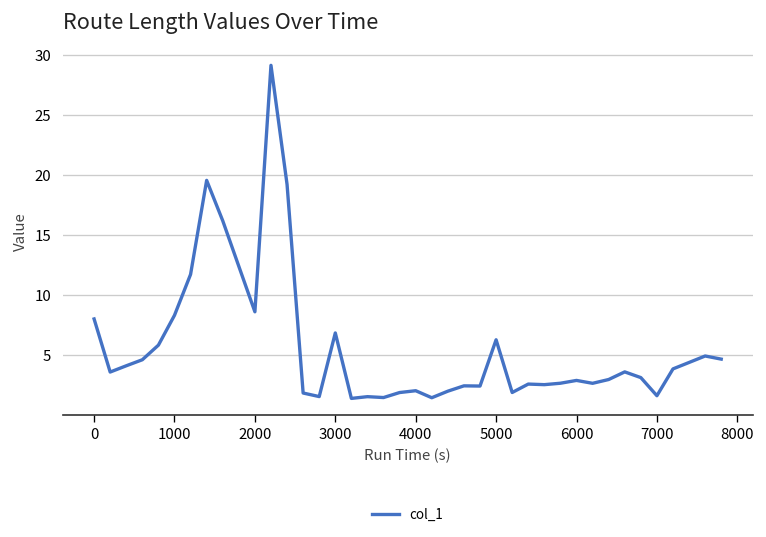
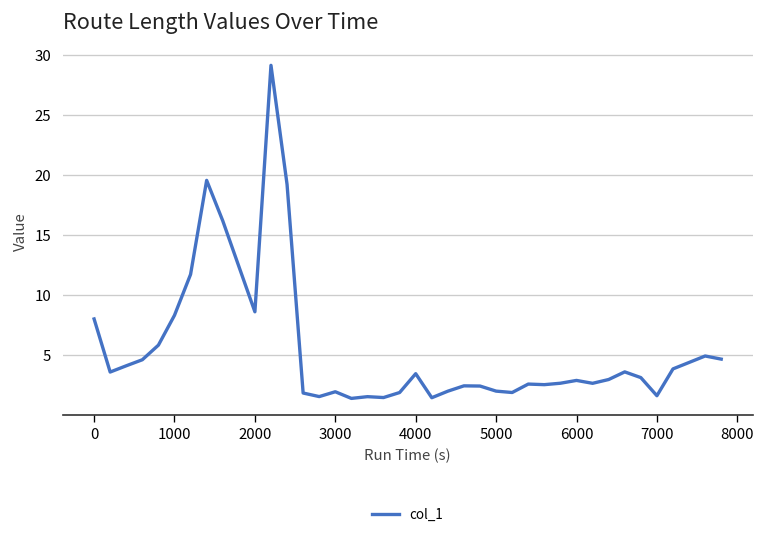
  {
    "0": 8.0,
    "1000": 8.3,
    "2000": 8.6,
-   "3000": 6.8,
-   "4000": 2.0,
-   "5000": 6.3,
+   "3000": 1.9,
+   "4000": 3.5,
+   "5000": 2.0,
    "6000": 2.9,
    "7000": 1.6
  }
